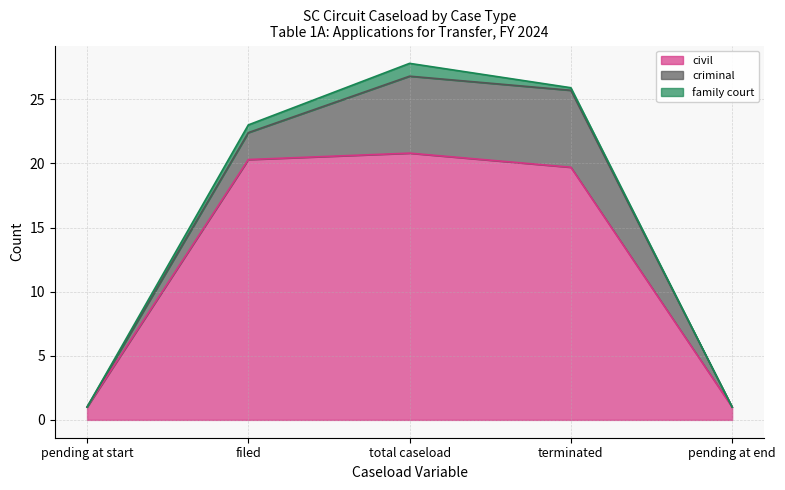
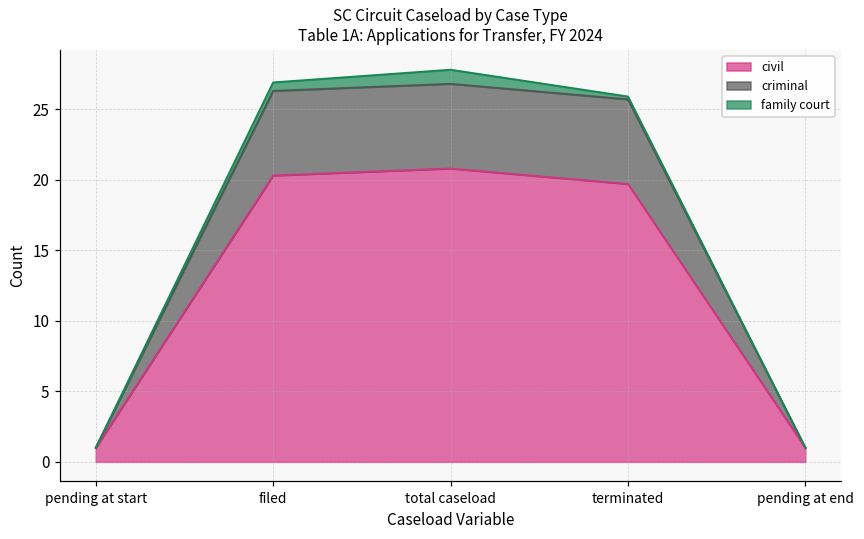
  {
    "civil": {
      "filed": 20.3,
      "total caseload": 20.8,
      "terminated": 19.7
    },
    "criminal": {
-     "filed": 2.1,
+     "filed": 6.0,
      "total caseload": 6.0,
      "terminated": 6.0
    },
    "family court": {
      "filed": 0.6,
      "total caseload": 1.0,
      "terminated": 0.2
    }
  }
